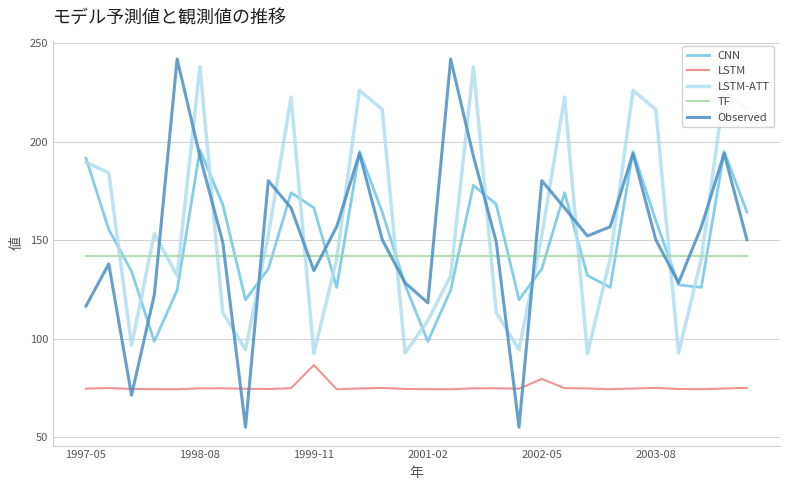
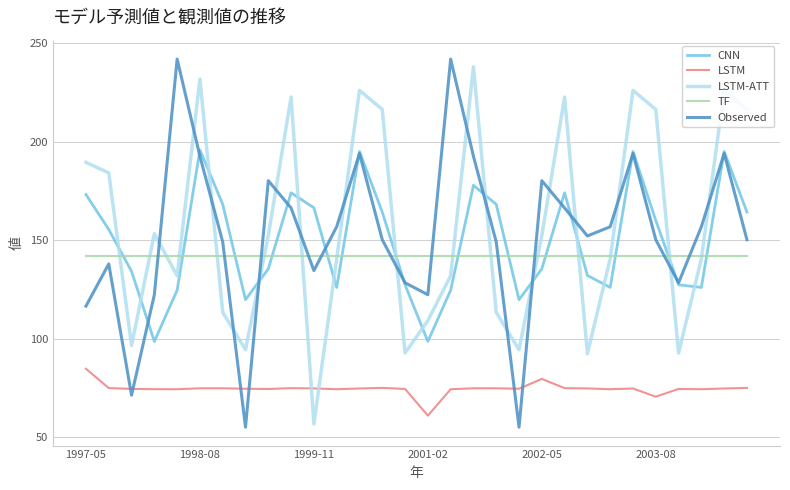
  {
    "CNN": {
-     "1997-05": 192,
+     "1997-05": 173,
      "1998-08": 196,
      "1999-11": 167,
      "2001-02": 99,
      "2002-05": 136,
      "2003-08": 160
    },
    "LSTM": {
-     "1997-05": 75,
+     "1997-05": 85,
      "1998-08": 75,
-     "1999-11": 87,
-     "2001-02": 74,
+     "1999-11": 75,
+     "2001-02": 61,
      "2002-05": 80,
-     "2003-08": 75
+     "2003-08": 71
    },
    "LSTM-ATT": {
      "1997-05": 190,
-     "1998-08": 238,
-     "1999-11": 92,
+     "1998-08": 232,
+     "1999-11": 57,
      "2001-02": 109,
      "2002-05": 152,
      "2003-08": 216
    },
    "TF": {
      "1997-05": 142,
      "1998-08": 142,
      "1999-11": 142,
      "2001-02": 142,
      "2002-05": 142,
      "2003-08": 142
    },
    "Observed": {
      "1997-05": 117,
      "1998-08": 193,
      "1999-11": 135,
-     "2001-02": 118,
+     "2001-02": 122,
      "2002-05": 180,
      "2003-08": 150
    }
  }
